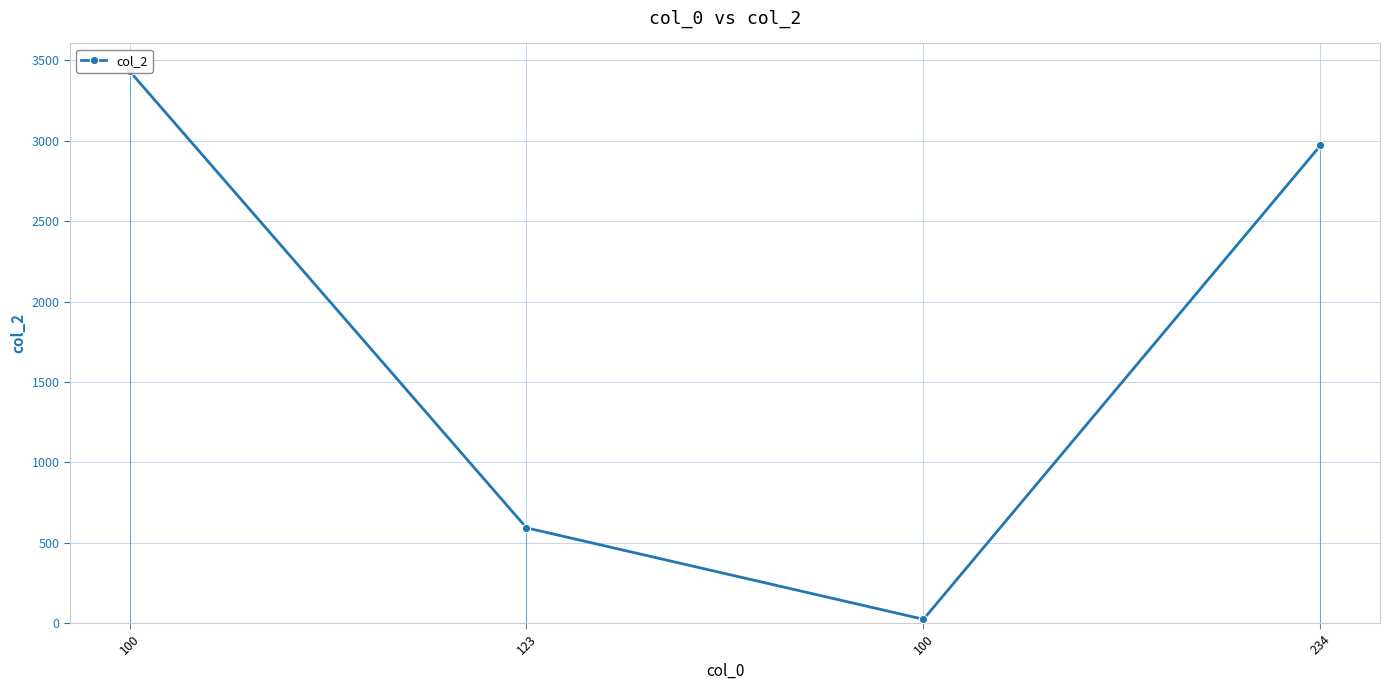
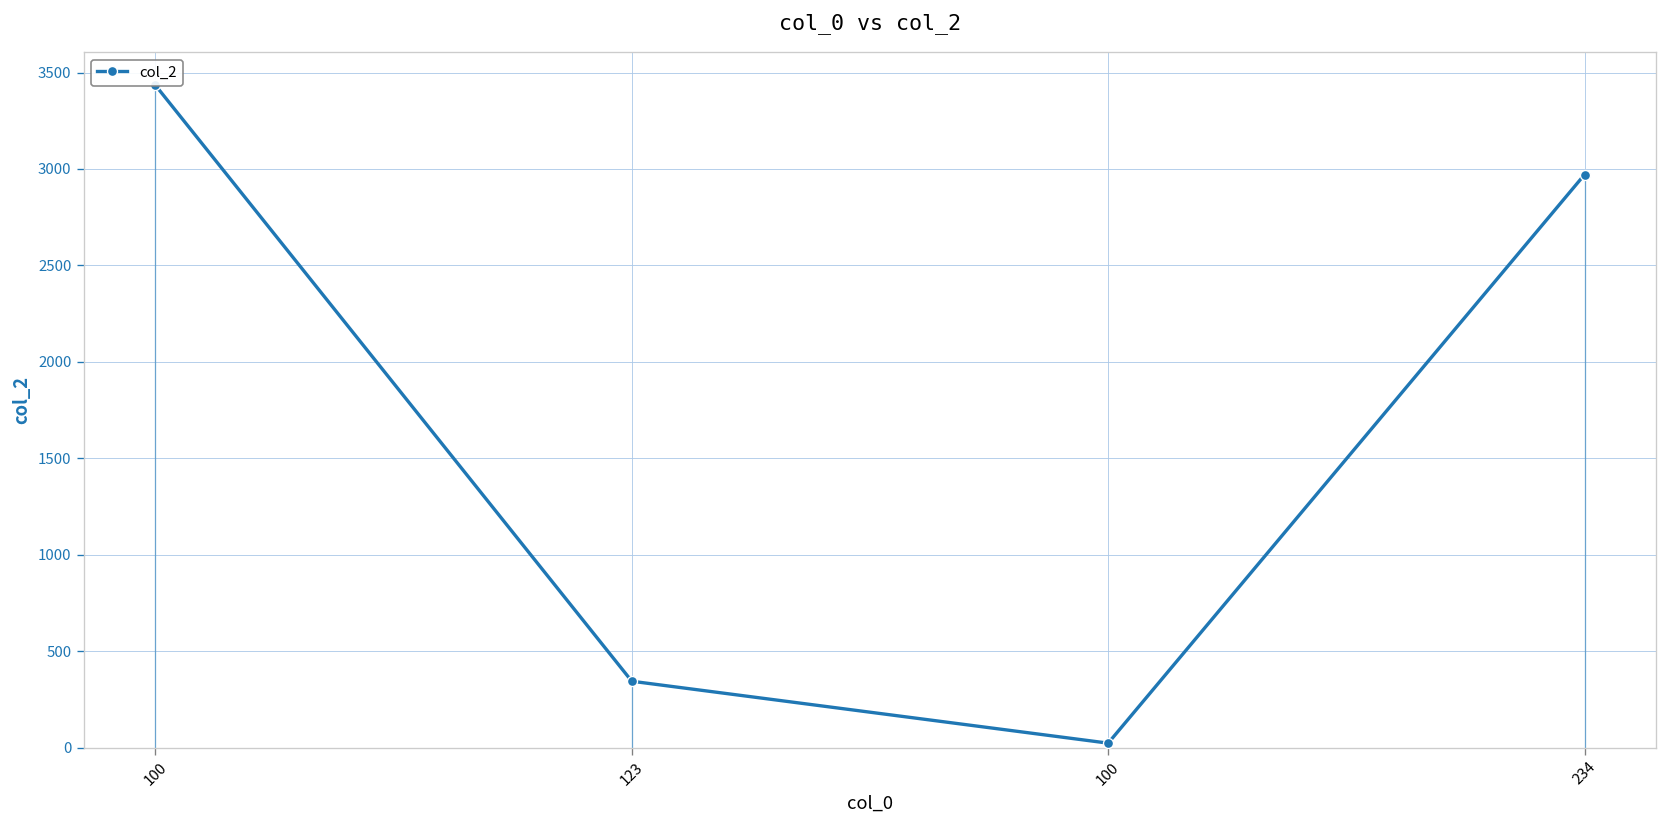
  {
-   "123": 590,
+   "123": 340,
    "234": 2970
  }
